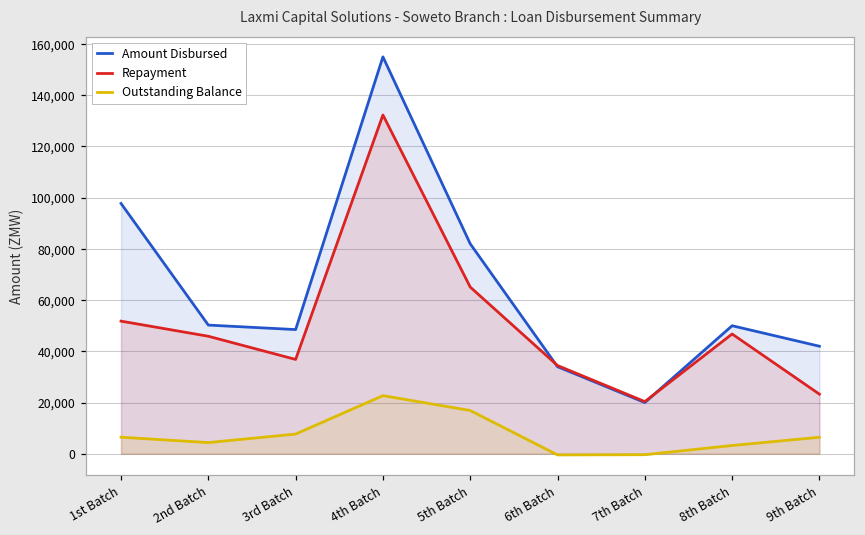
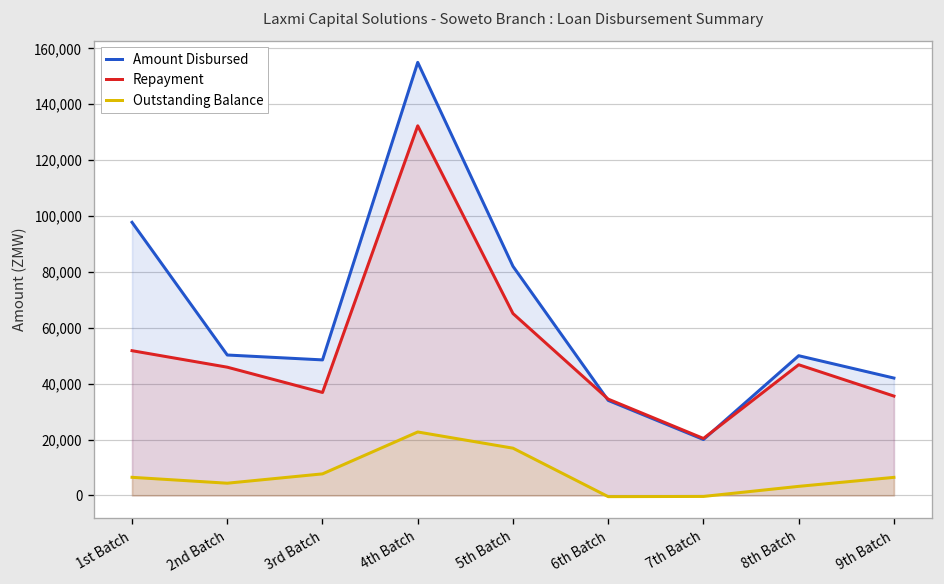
  {
    "Amount Disbursed": {
      "1st Batch": "98,000",
      "2nd Batch": "50,000",
      "3rd Batch": "49,000",
      "4th Batch": "155,000",
      "5th Batch": "82,000",
      "8th Batch": "50,000",
      "9th Batch": "42,000"
    },
    "Repayment": {
      "1st Batch": "52,000",
      "2nd Batch": "46,000",
      "3rd Batch": "37,000",
      "4th Batch": "132,000",
      "5th Batch": "65,000",
      "8th Batch": "47,000",
-     "9th Batch": "23,000"
+     "9th Batch": "36,000"
    }
  }
